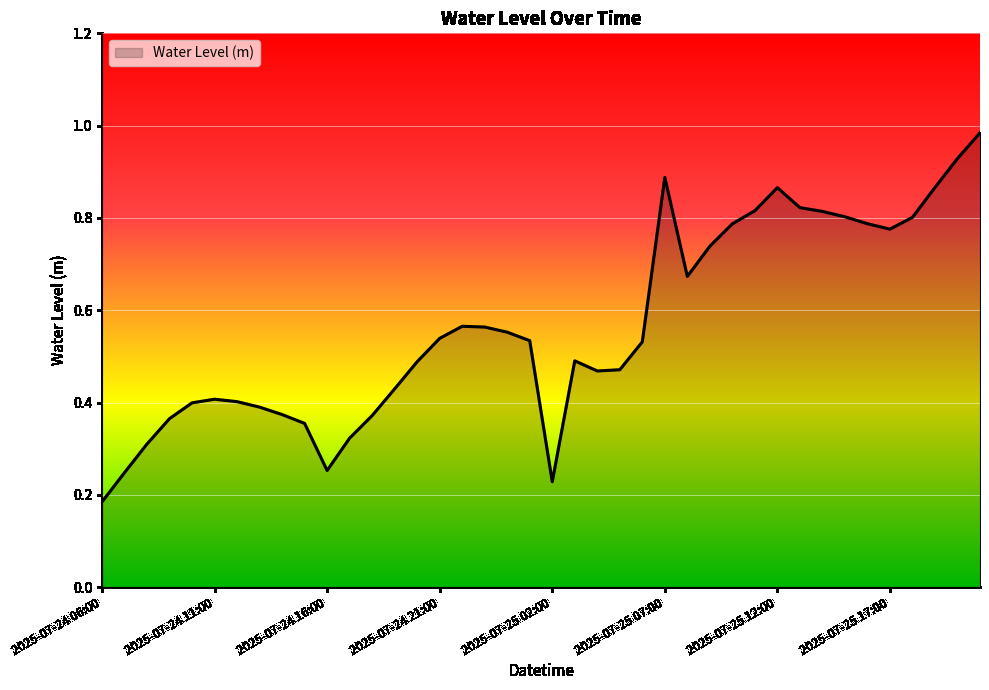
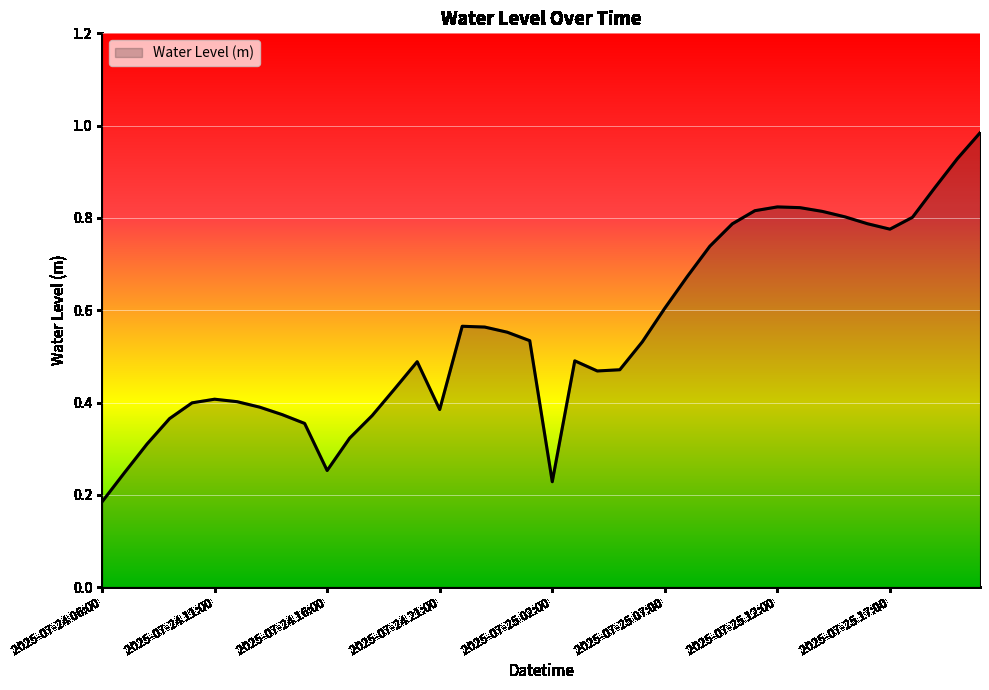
  {
    "2025-07-24 06:00": 0.18,
    "2025-07-24 11:00": 0.41,
    "2025-07-24 16:00": 0.25,
-   "2025-07-24 21:00": 0.54,
+   "2025-07-24 21:00": 0.38,
    "2025-07-25 02:00": 0.23,
-   "2025-07-25 07:00": 0.89,
-   "2025-07-25 12:00": 0.87,
+   "2025-07-25 07:00": 0.60,
+   "2025-07-25 12:00": 0.82,
    "2025-07-25 17:00": 0.78
  }
